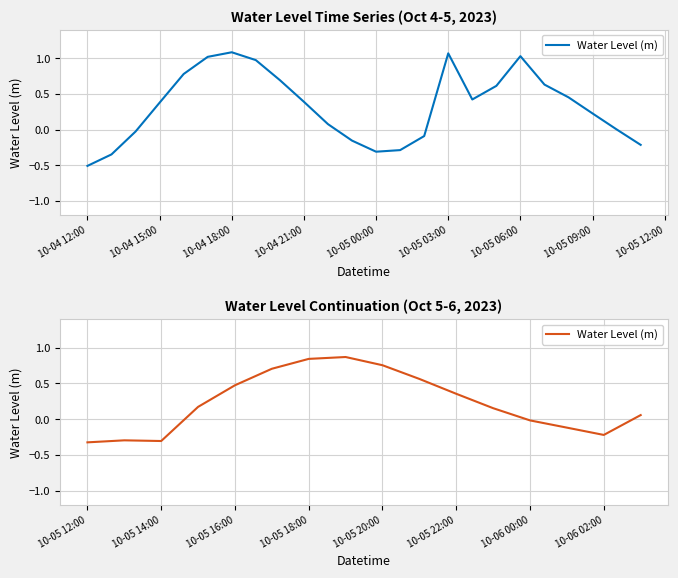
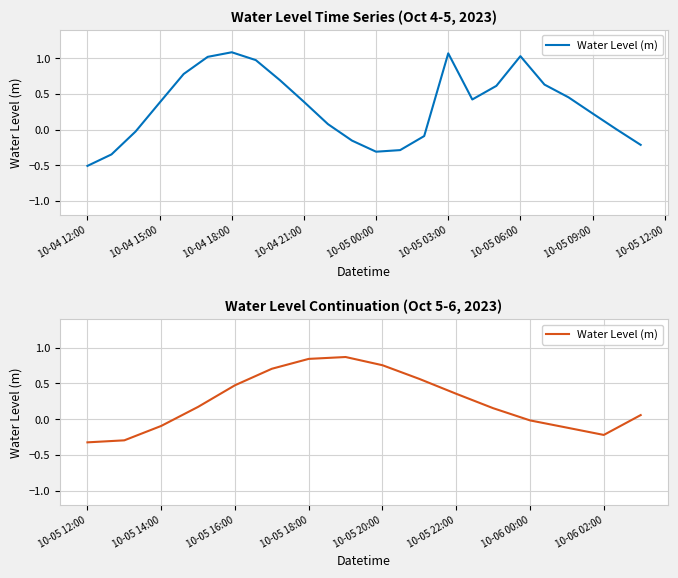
  {
    "Water Level Time Series (Oct 4-5, 2023)": {
      "10-04 12:00": -0.5,
      "10-04 15:00": 0.4,
      "10-04 18:00": 1.1,
      "10-04 21:00": 0.4,
      "10-05 00:00": -0.3,
      "10-05 03:00": 1.1,
      "10-05 06:00": 1.0,
      "10-05 09:00": 0.2
    },
    "Water Level Continuation (Oct 5-6, 2023)": {
      "10-05 12:00": -0.3,
-     "10-05 14:00": -0.3,
+     "10-05 14:00": -0.1,
      "10-05 16:00": 0.5,
      "10-05 18:00": 0.8,
      "10-05 20:00": 0.8,
      "10-05 22:00": 0.4,
      "10-06 00:00": 0.0,
      "10-06 02:00": -0.2
    }
  }
